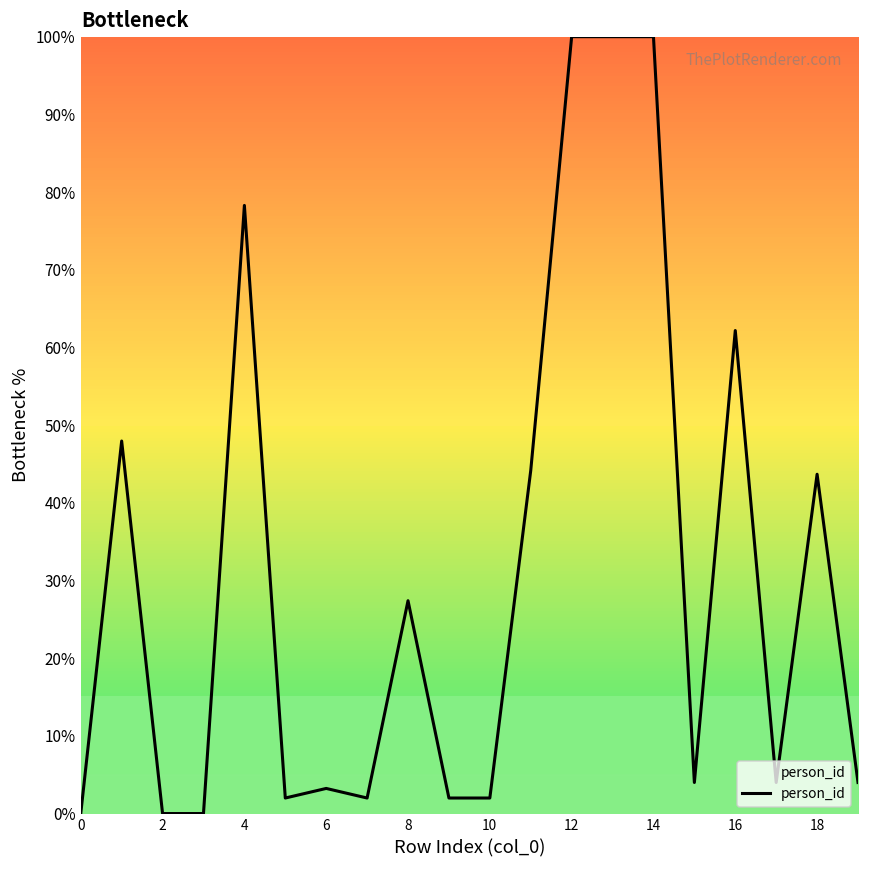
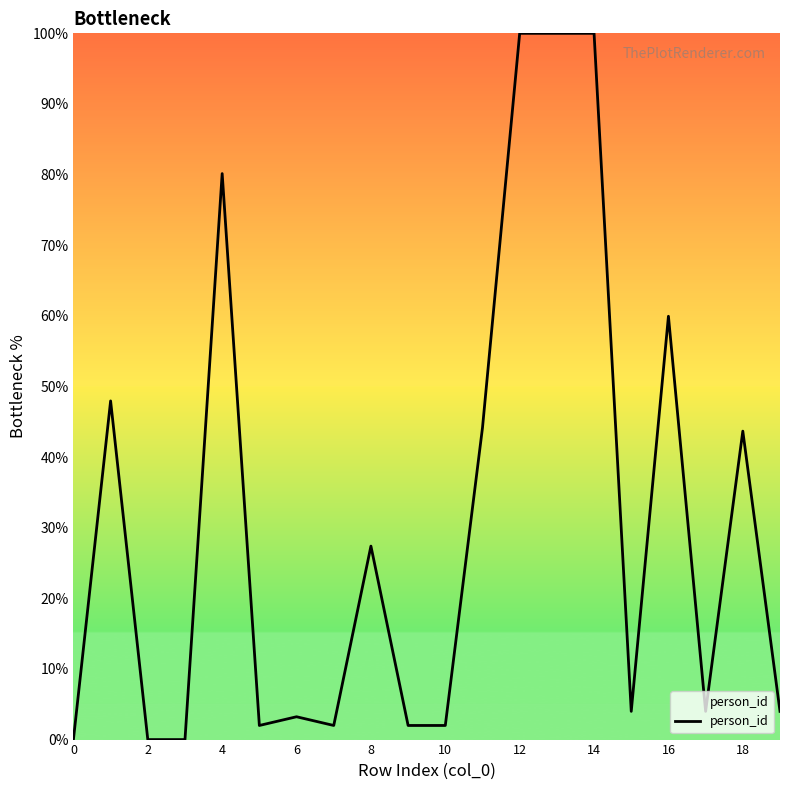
  {
-   "4": "78%",
+   "4": "80%",
    "8": "27%",
    "12": "100%",
    "14": "100%",
-   "16": "62%",
+   "16": "60%",
    "18": "44%"
  }
